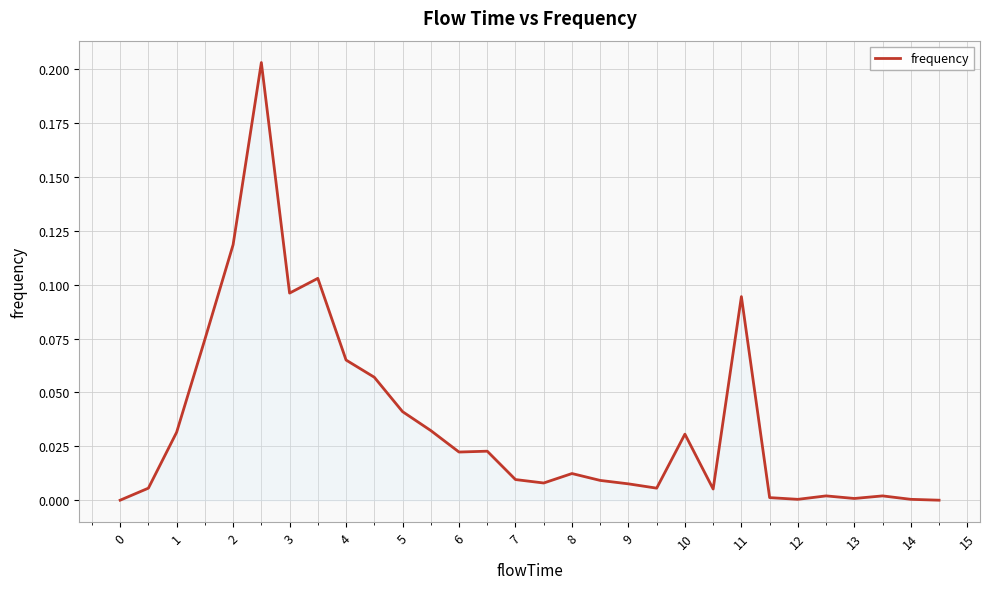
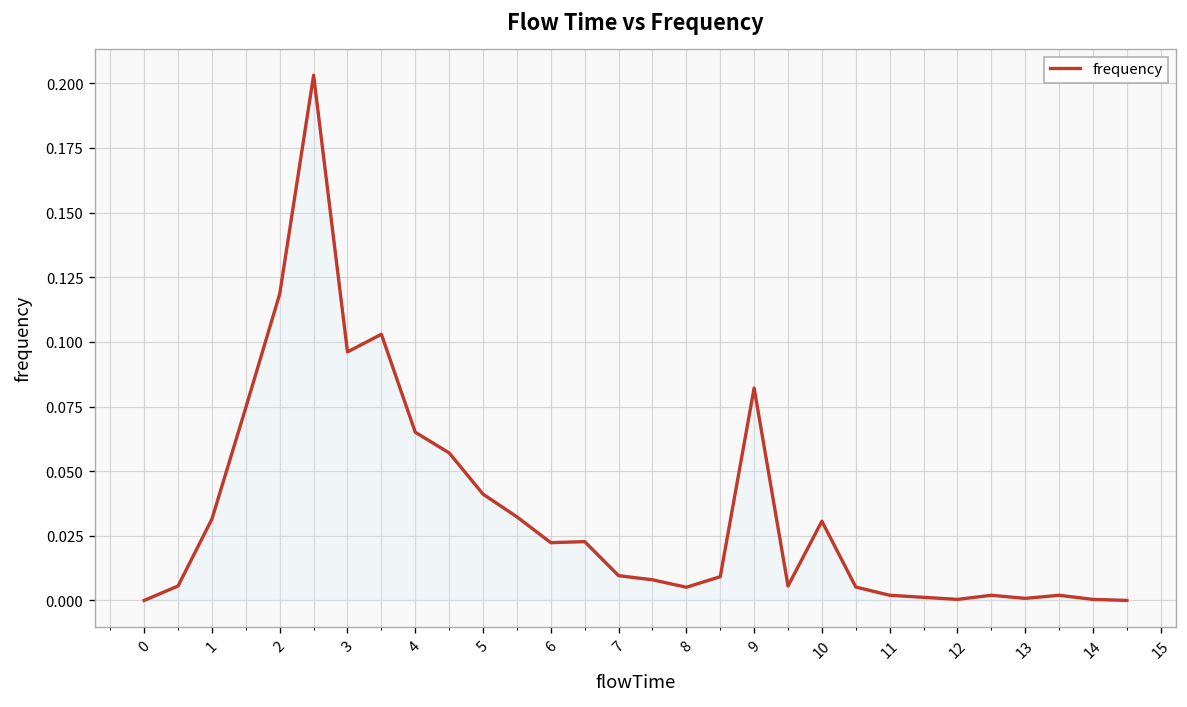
  {
    "0": 0.000,
    "1": 0.032,
    "2": 0.119,
    "3": 0.096,
    "4": 0.065,
    "5": 0.041,
    "6": 0.022,
    "7": 0.010,
-   "8": 0.012,
-   "9": 0.008,
+   "8": 0.005,
+   "9": 0.082,
    "10": 0.031,
-   "11": 0.094,
+   "11": 0.002,
    "12": 0.000,
    "13": 0.001,
    "14": 0.000
  }
